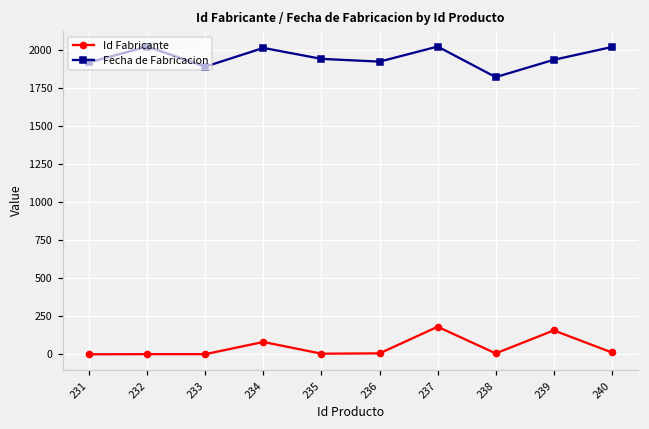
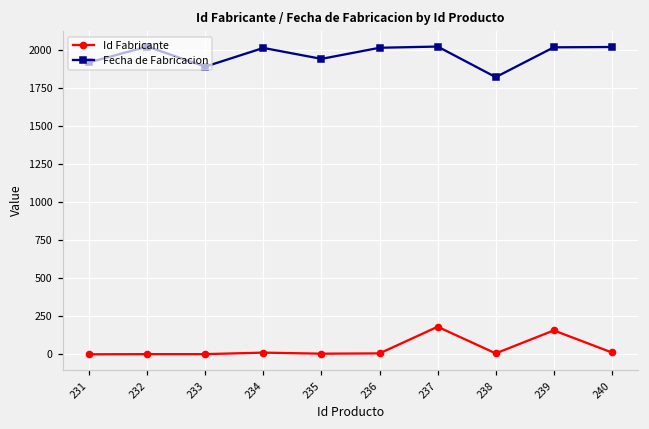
  {
    "Id Fabricante": {
      "231": 0,
      "232": 0,
      "233": 0,
-     "234": 80,
+     "234": 10,
      "235": 10,
      "236": 10,
      "237": 180,
      "238": 10,
      "239": 160,
      "240": 10
    },
    "Fecha de Fabricacion": {
      "234": 2020,
      "235": 1940,
-     "236": 1930,
+     "236": 2020,
      "237": 2020,
      "238": 1820,
-     "239": 1940,
+     "239": 2020,
      "240": 2020
    }
  }
